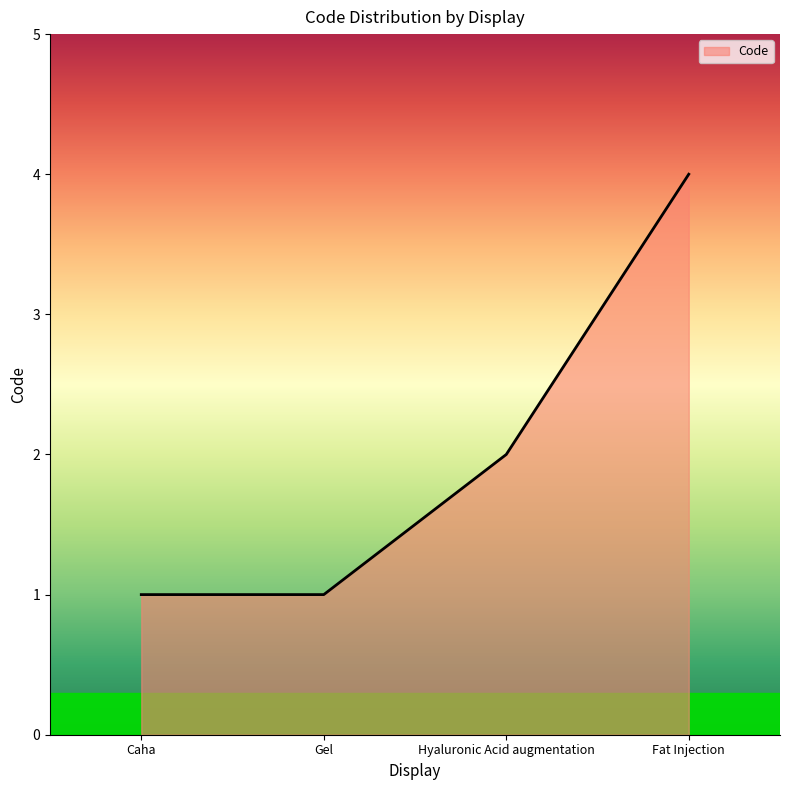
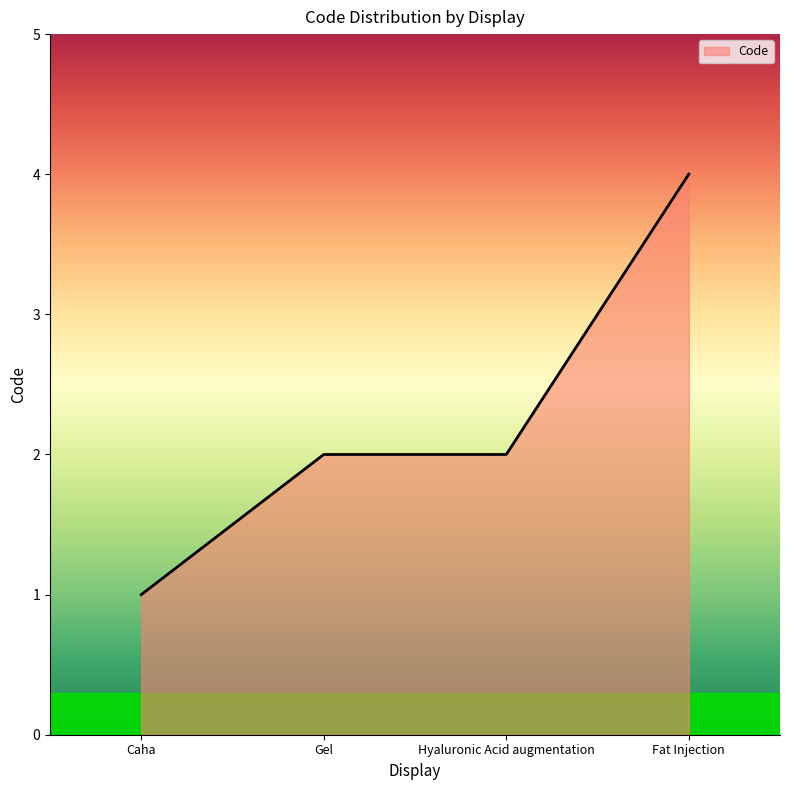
  {
    "Caha": 1,
-   "Gel": 1,
+   "Gel": 2,
    "Hyaluronic Acid augmentation": 2,
    "Fat Injection": 4
  }
